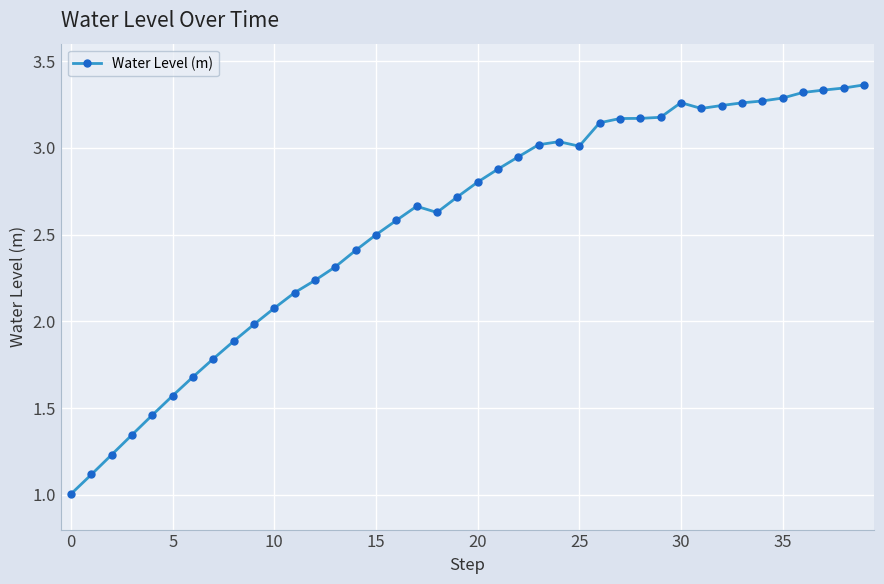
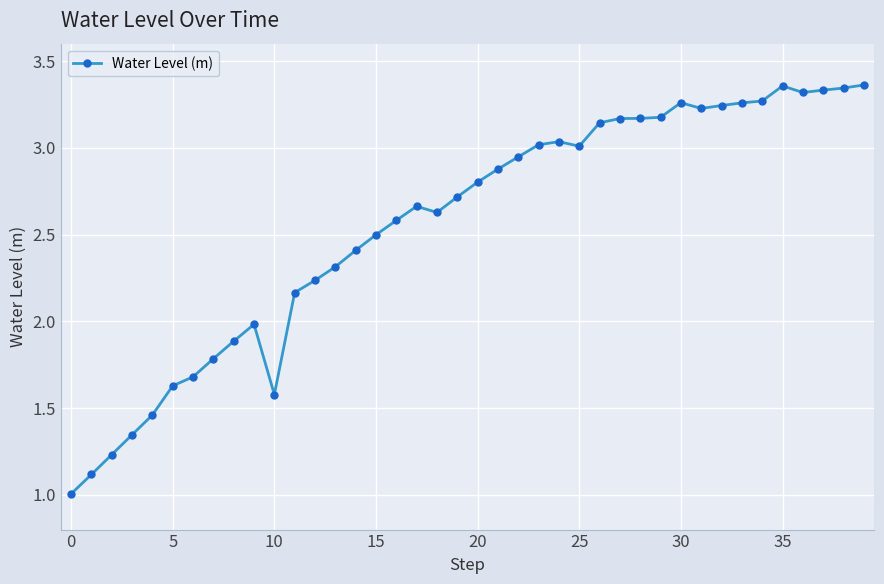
  {
    "0": 1.01,
-   "5": 1.57,
-   "10": 2.08,
+   "5": 1.63,
+   "10": 1.58,
    "15": 2.50,
    "20": 2.80,
    "25": 3.01,
    "30": 3.26,
-   "35": 3.29
+   "35": 3.36
  }
